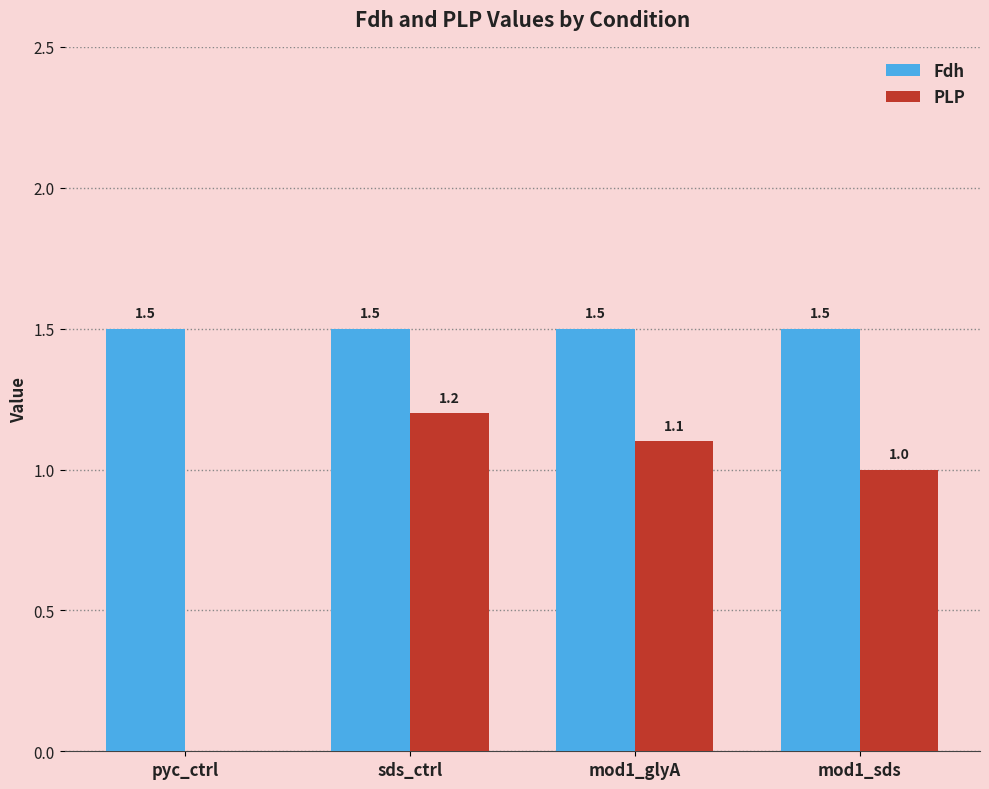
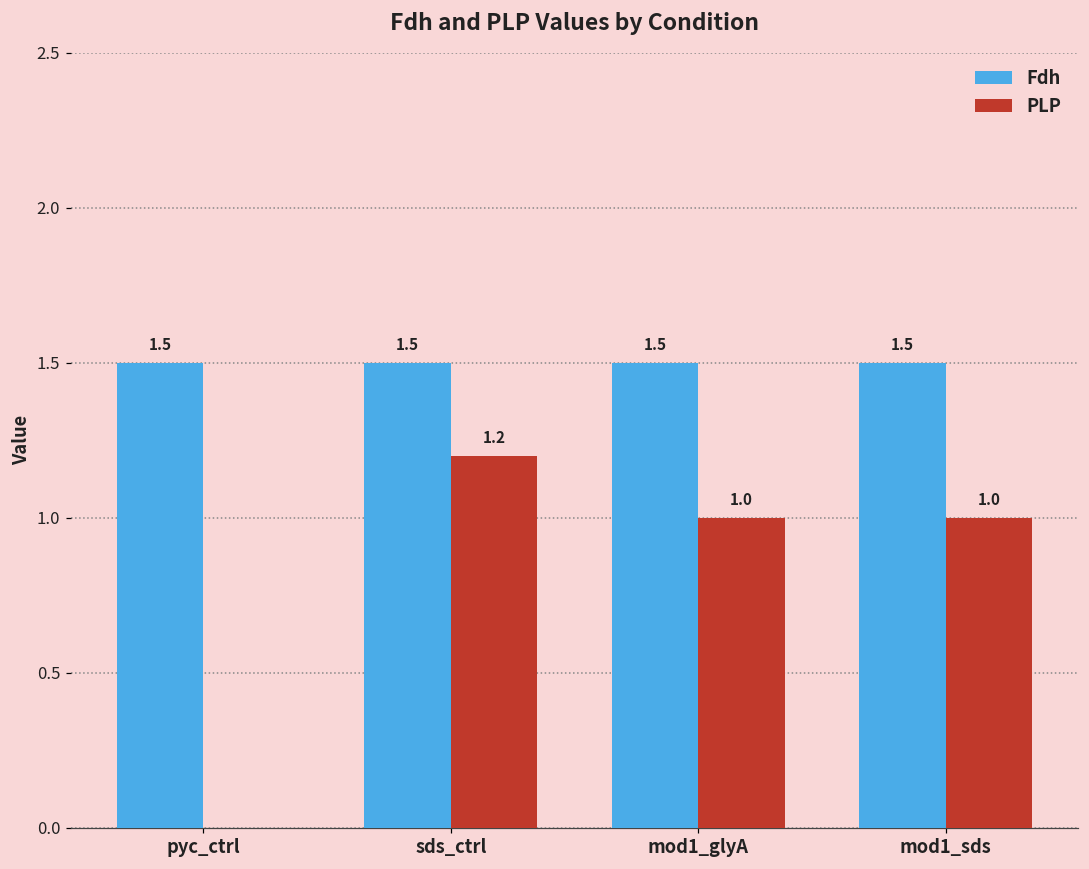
  {
    "Fdh": {
      "pyc_ctrl": 1.5,
      "sds_ctrl": 1.5,
      "mod1_glyA": 1.5,
      "mod1_sds": 1.5
    },
    "PLP": {
      "sds_ctrl": 1.2,
-     "mod1_glyA": 1.1,
+     "mod1_glyA": 1.0,
      "mod1_sds": 1.0
    }
  }
